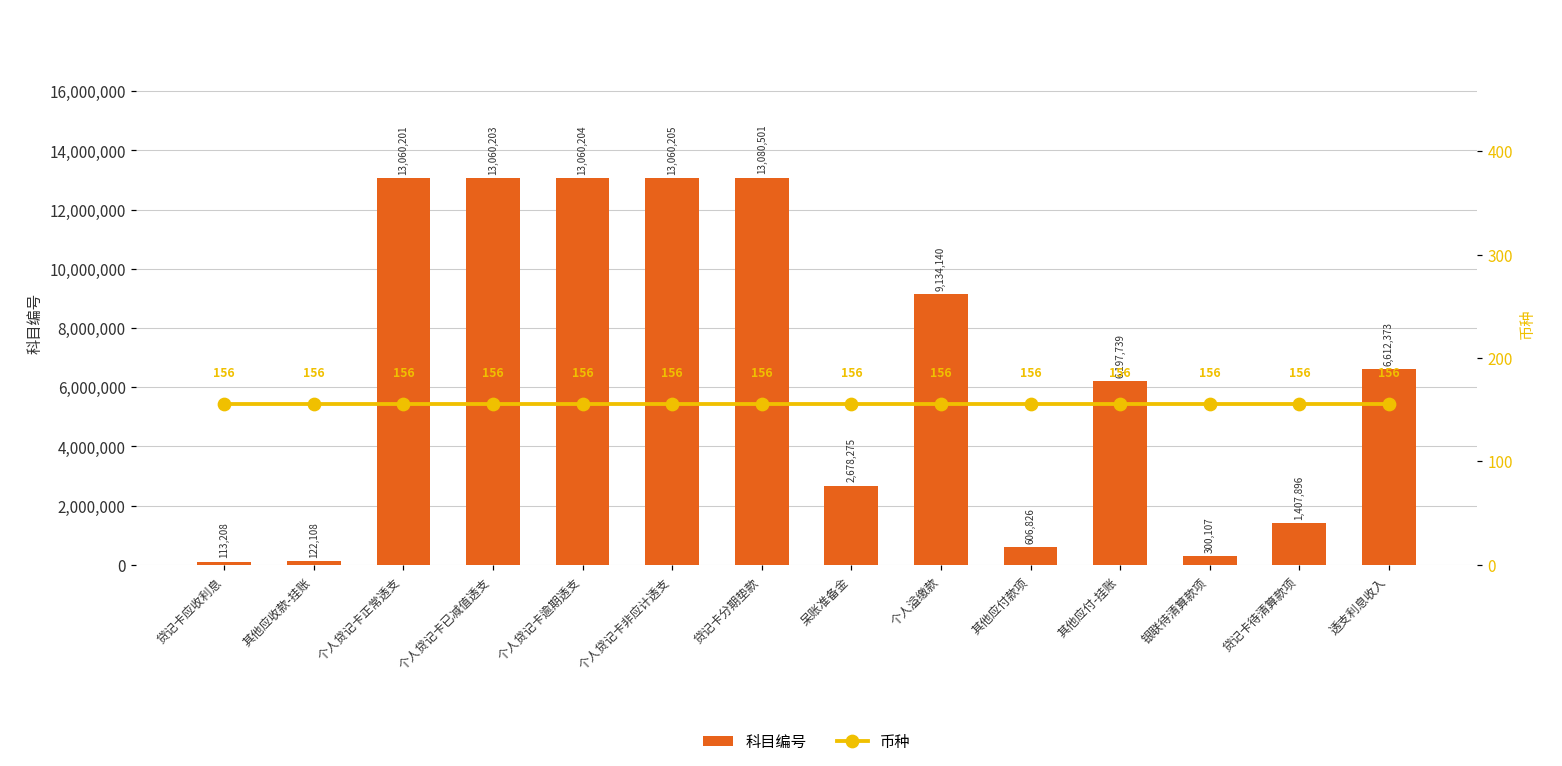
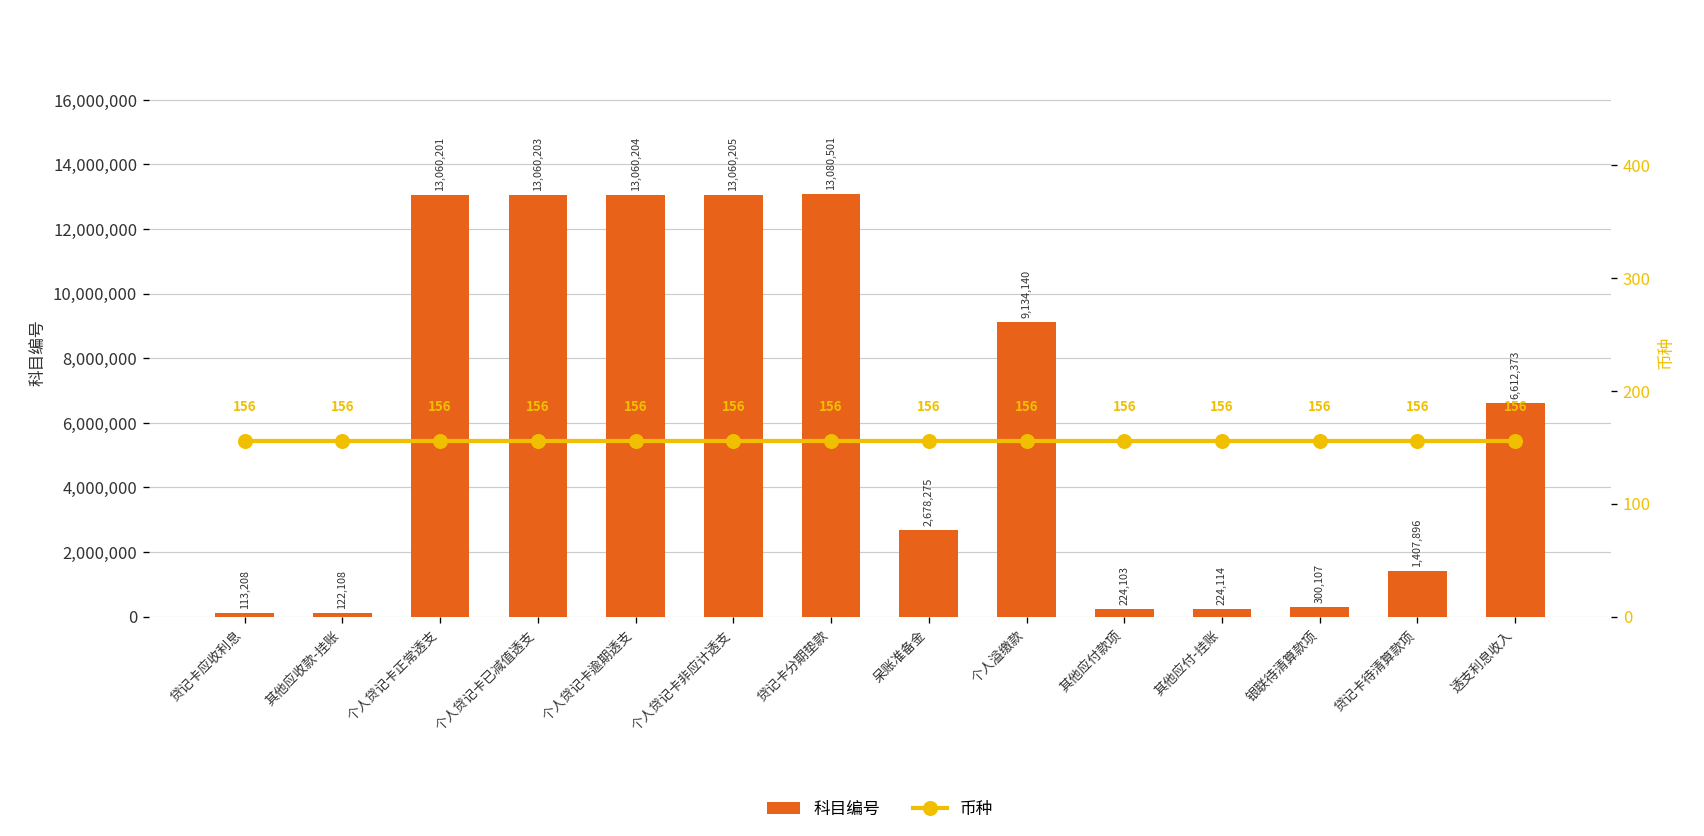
  {
    "科目编号": {
      "贷记卡应收利息": "113,208",
      "其他应收款-挂账": "122,108",
      "个人贷记卡正常透支": "13,060,201",
      "个人贷记卡已减值透支": "13,060,203",
      "个人贷记卡逾期透支": "13,060,204",
      "个人贷记卡非应计透支": "13,060,205",
      "贷记卡分期垫款": "13,080,501",
      "呆账准备金": "2,678,275",
      "个人溢缴款": "9,134,140",
-     "其他应付款项": "606,826",
-     "其他应付-挂账": "6,197,739",
+     "其他应付款项": "224,103",
+     "其他应付-挂账": "224,114",
      "银联待清算款项": "300,107",
      "贷记卡待清算款项": "1,407,896",
      "透支利息收入": "6,612,373"
    },
    "币种": {
      "贷记卡应收利息": "156",
      "其他应收款-挂账": "156",
      "个人贷记卡正常透支": "156",
      "个人贷记卡已减值透支": "156",
      "个人贷记卡逾期透支": "156",
      "个人贷记卡非应计透支": "156",
      "贷记卡分期垫款": "156",
      "呆账准备金": "156",
      "个人溢缴款": "156",
      "其他应付款项": "156",
      "其他应付-挂账": "156",
      "银联待清算款项": "156",
      "贷记卡待清算款项": "156",
      "透支利息收入": "156"
    }
  }
